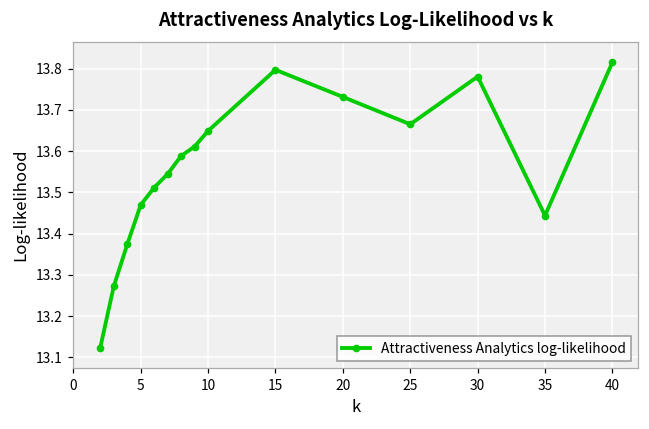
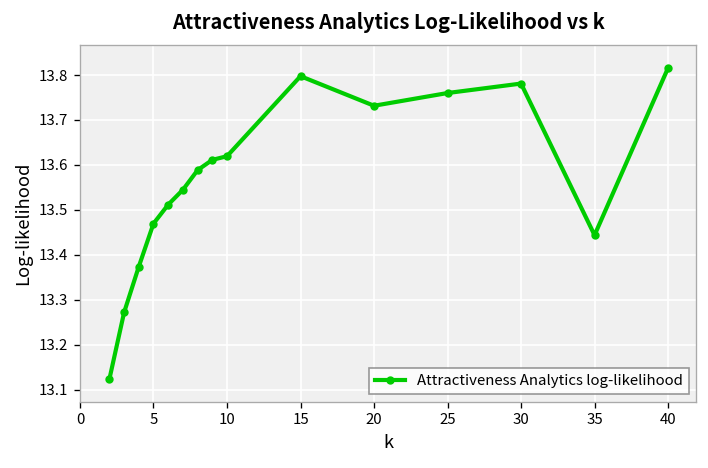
  {
    "5": 13.47,
-   "10": 13.65,
+   "10": 13.62,
    "15": 13.80,
    "20": 13.73,
-   "25": 13.67,
+   "25": 13.76,
    "30": 13.78,
    "35": 13.44,
    "40": 13.82
  }
